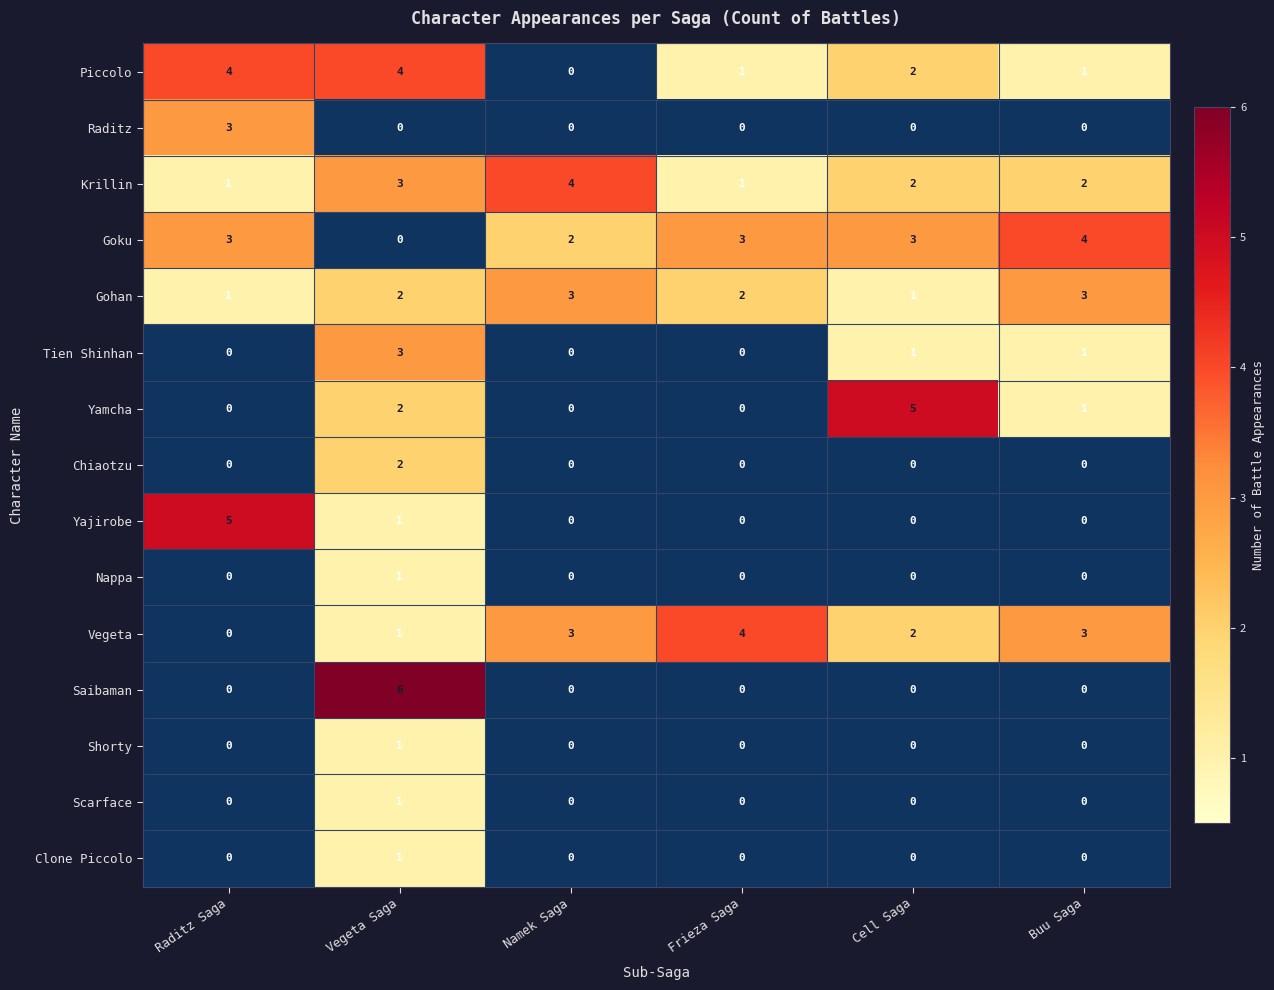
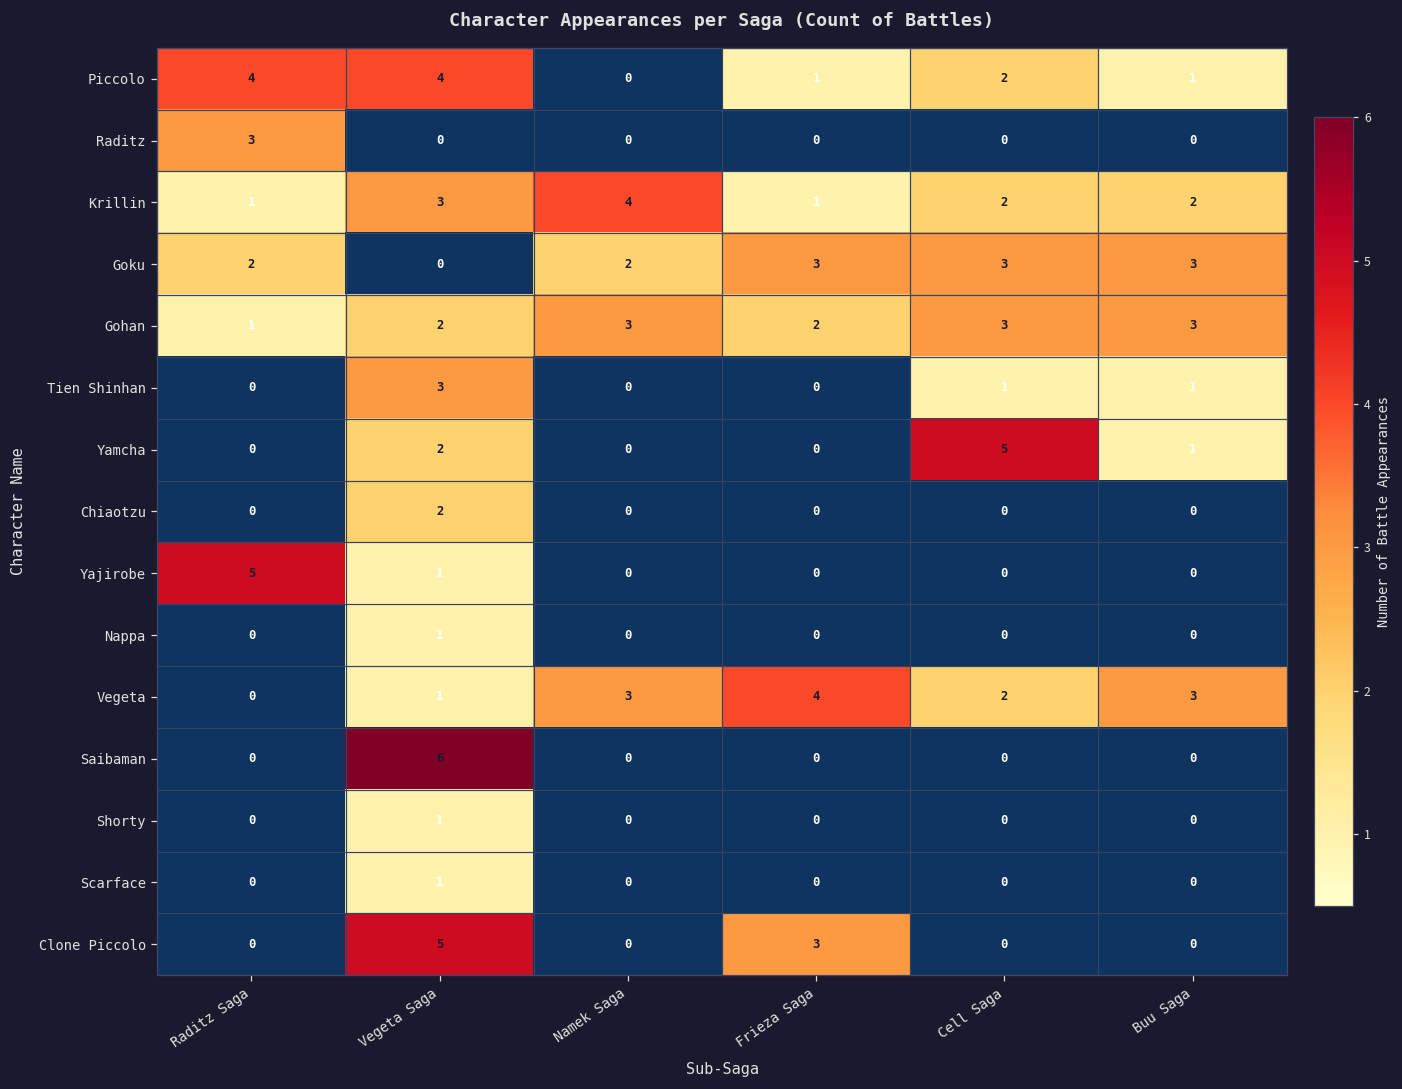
  {
    "Piccolo": {
      "Raditz Saga": 4,
      "Vegeta Saga": 4,
      "Namek Saga": 0,
      "Frieza Saga": 1,
      "Cell Saga": 2,
      "Buu Saga": 1
    },
    "Raditz": {
      "Raditz Saga": 3,
      "Vegeta Saga": 0,
      "Namek Saga": 0,
      "Frieza Saga": 0,
      "Cell Saga": 0,
      "Buu Saga": 0
    },
    "Krillin": {
      "Raditz Saga": 1,
      "Vegeta Saga": 3,
      "Namek Saga": 4,
      "Frieza Saga": 1,
      "Cell Saga": 2,
      "Buu Saga": 2
    },
    "Goku": {
-     "Raditz Saga": 3,
+     "Raditz Saga": 2,
      "Vegeta Saga": 0,
      "Namek Saga": 2,
      "Frieza Saga": 3,
      "Cell Saga": 3,
-     "Buu Saga": 4
+     "Buu Saga": 3
    },
    "Gohan": {
      "Raditz Saga": 1,
      "Vegeta Saga": 2,
      "Namek Saga": 3,
      "Frieza Saga": 2,
-     "Cell Saga": 1,
+     "Cell Saga": 3,
      "Buu Saga": 3
    },
    "Tien Shinhan": {
      "Raditz Saga": 0,
      "Vegeta Saga": 3,
      "Namek Saga": 0,
      "Frieza Saga": 0,
      "Cell Saga": 1,
      "Buu Saga": 1
    },
    "Yamcha": {
      "Raditz Saga": 0,
      "Vegeta Saga": 2,
      "Namek Saga": 0,
      "Frieza Saga": 0,
      "Cell Saga": 5,
      "Buu Saga": 1
    },
    "Chiaotzu": {
      "Raditz Saga": 0,
      "Vegeta Saga": 2,
      "Namek Saga": 0,
      "Frieza Saga": 0,
      "Cell Saga": 0,
      "Buu Saga": 0
    },
    "Yajirobe": {
      "Raditz Saga": 5,
      "Vegeta Saga": 1,
      "Namek Saga": 0,
      "Frieza Saga": 0,
      "Cell Saga": 0,
      "Buu Saga": 0
    },
    "Nappa": {
      "Raditz Saga": 0,
      "Vegeta Saga": 1,
      "Namek Saga": 0,
      "Frieza Saga": 0,
      "Cell Saga": 0,
      "Buu Saga": 0
    },
    "Vegeta": {
      "Raditz Saga": 0,
      "Vegeta Saga": 1,
      "Namek Saga": 3,
      "Frieza Saga": 4,
      "Cell Saga": 2,
      "Buu Saga": 3
    },
    "Saibaman": {
      "Raditz Saga": 0,
      "Vegeta Saga": 6,
      "Namek Saga": 0,
      "Frieza Saga": 0,
      "Cell Saga": 0,
      "Buu Saga": 0
    },
    "Shorty": {
      "Raditz Saga": 0,
      "Vegeta Saga": 1,
      "Namek Saga": 0,
      "Frieza Saga": 0,
      "Cell Saga": 0,
      "Buu Saga": 0
    },
    "Scarface": {
      "Raditz Saga": 0,
      "Vegeta Saga": 1,
      "Namek Saga": 0,
      "Frieza Saga": 0,
      "Cell Saga": 0,
      "Buu Saga": 0
    },
    "Clone Piccolo": {
      "Raditz Saga": 0,
-     "Vegeta Saga": 1,
+     "Vegeta Saga": 5,
      "Namek Saga": 0,
-     "Frieza Saga": 0,
+     "Frieza Saga": 3,
      "Cell Saga": 0,
      "Buu Saga": 0
    }
  }
